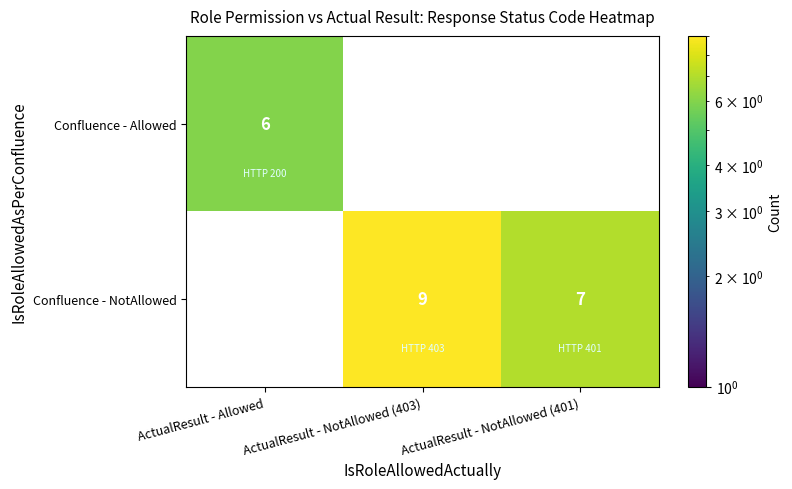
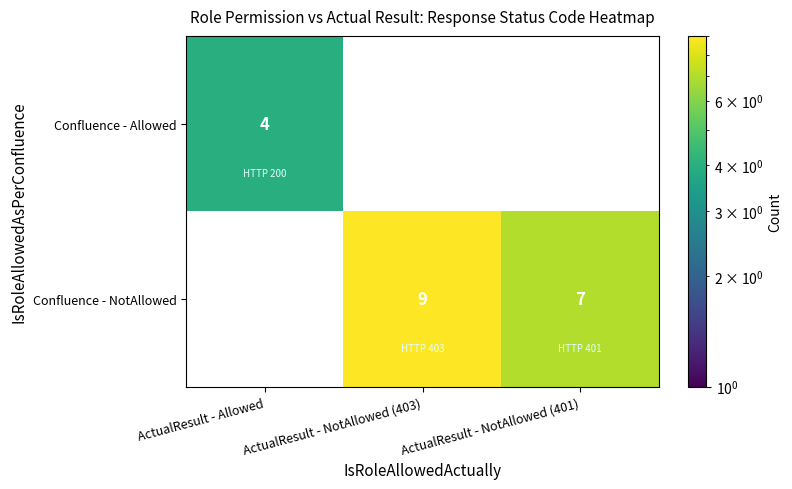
  {
    "Confluence - Allowed": {
-     "ActualResult - Allowed": 6
+     "ActualResult - Allowed": 4
    }
  }
